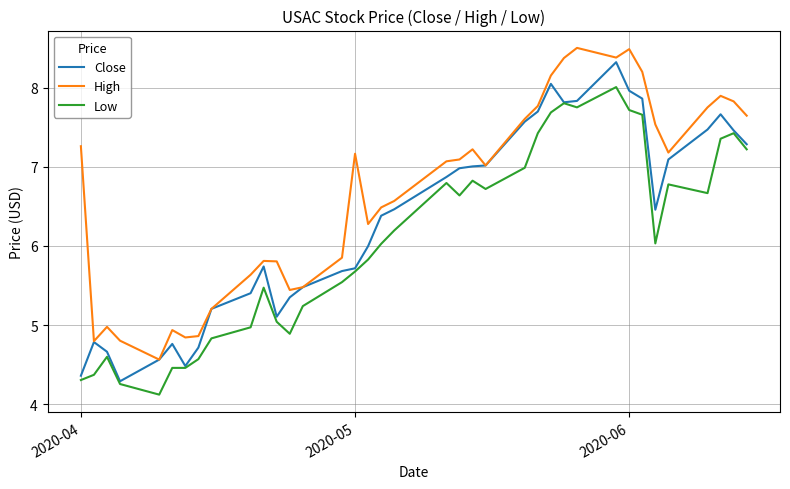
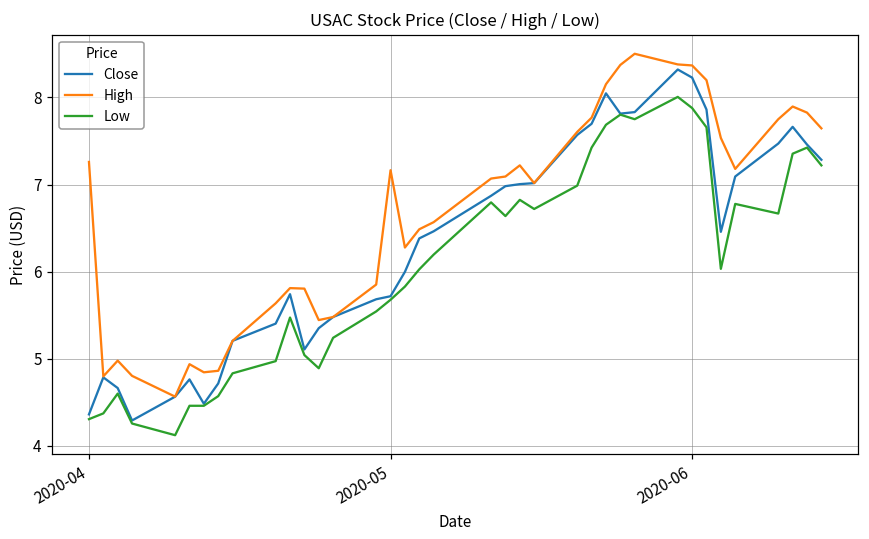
  {
    "Close": {
      "2020-04": 4.4,
      "2020-05": 5.7,
-     "2020-06": 8.0
+     "2020-06": 8.2
    },
    "High": {
      "2020-04": 7.3,
      "2020-05": 7.2,
-     "2020-06": 8.5
+     "2020-06": 8.4
    },
    "Low": {
      "2020-04": 4.3,
      "2020-05": 5.7,
-     "2020-06": 7.7
+     "2020-06": 7.9
    }
  }
